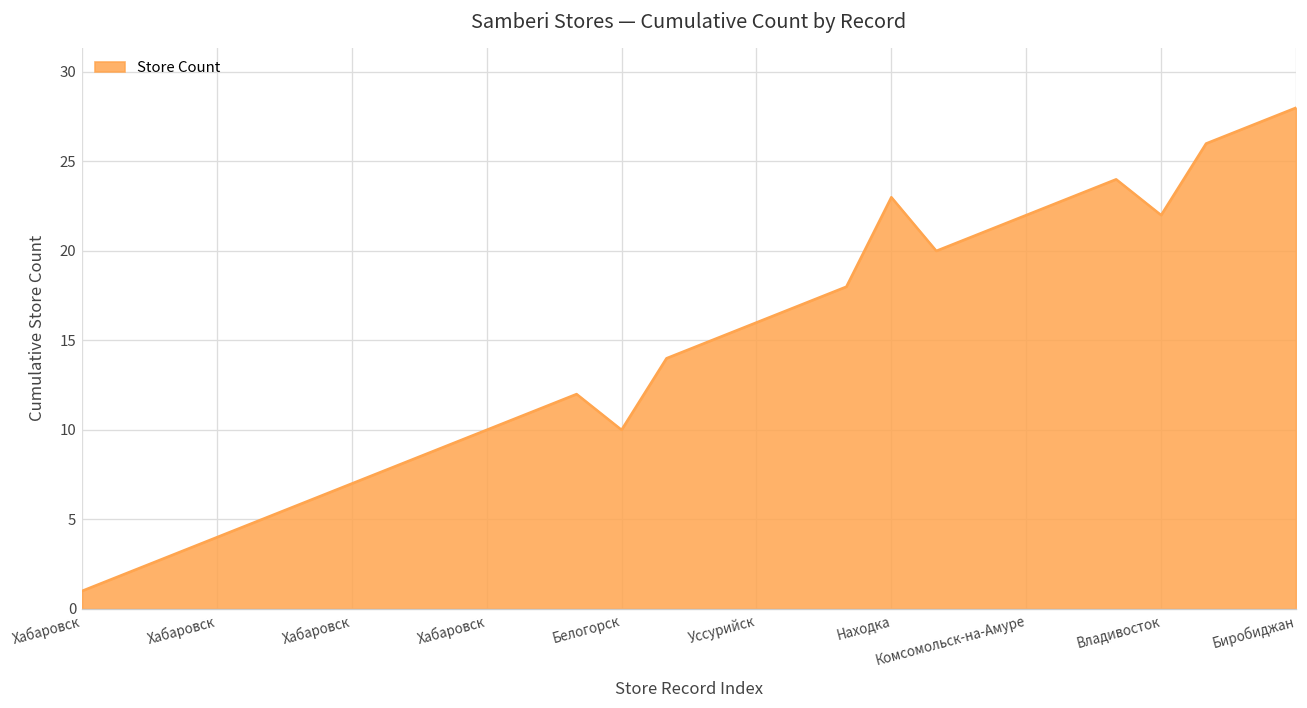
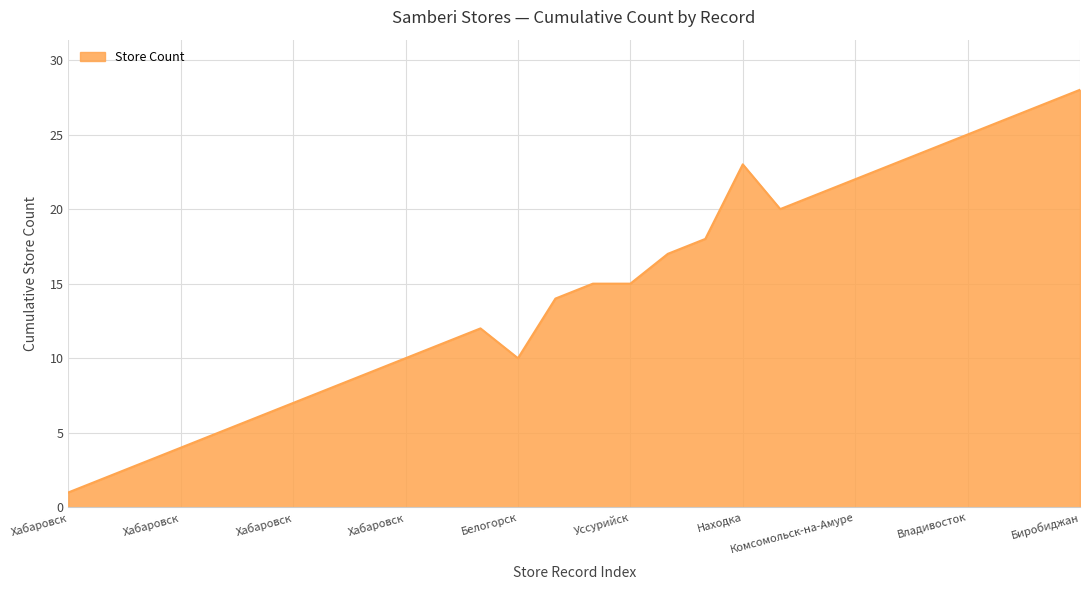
  {
    "Белогорск": 10,
-   "Уссурийск": 16,
+   "Уссурийск": 15,
    "Находка": 23,
    "Комсомольск-на-Амуре": 22,
-   "Владивосток": 22,
+   "Владивосток": 25,
    "Биробиджан": 28
  }
